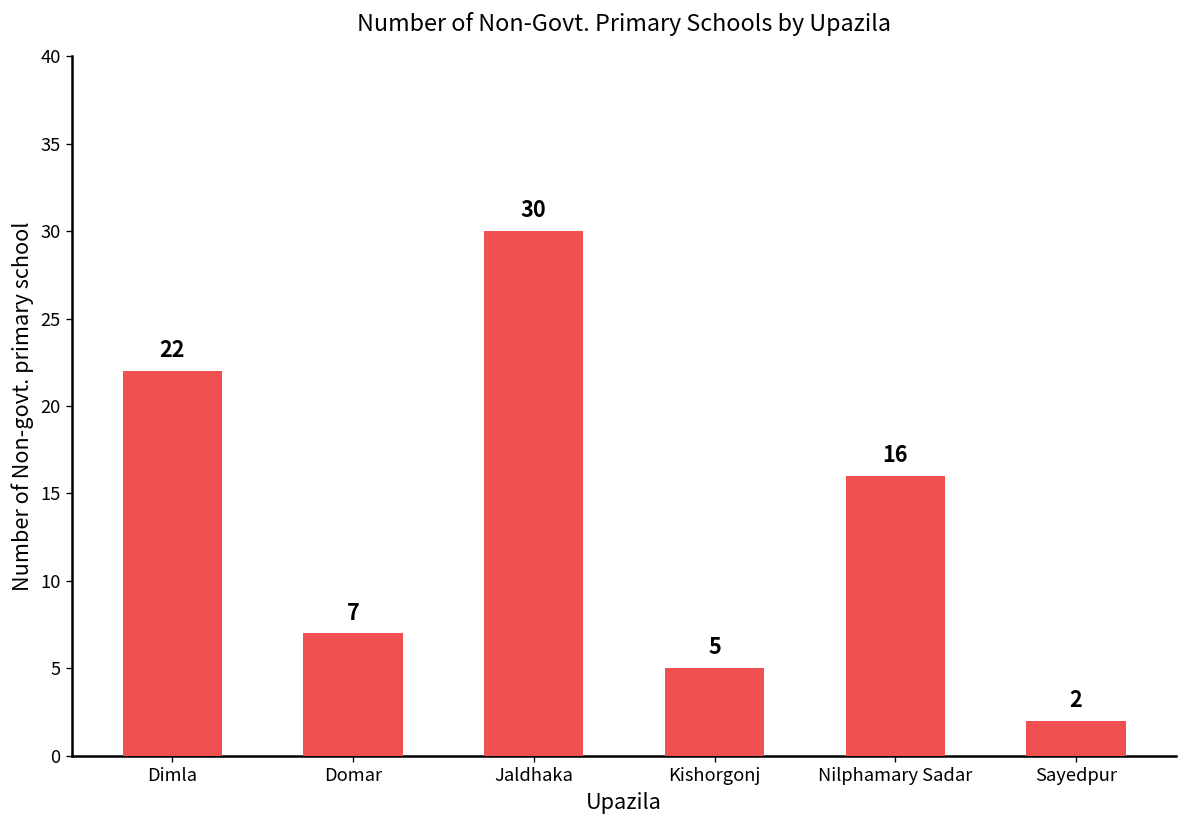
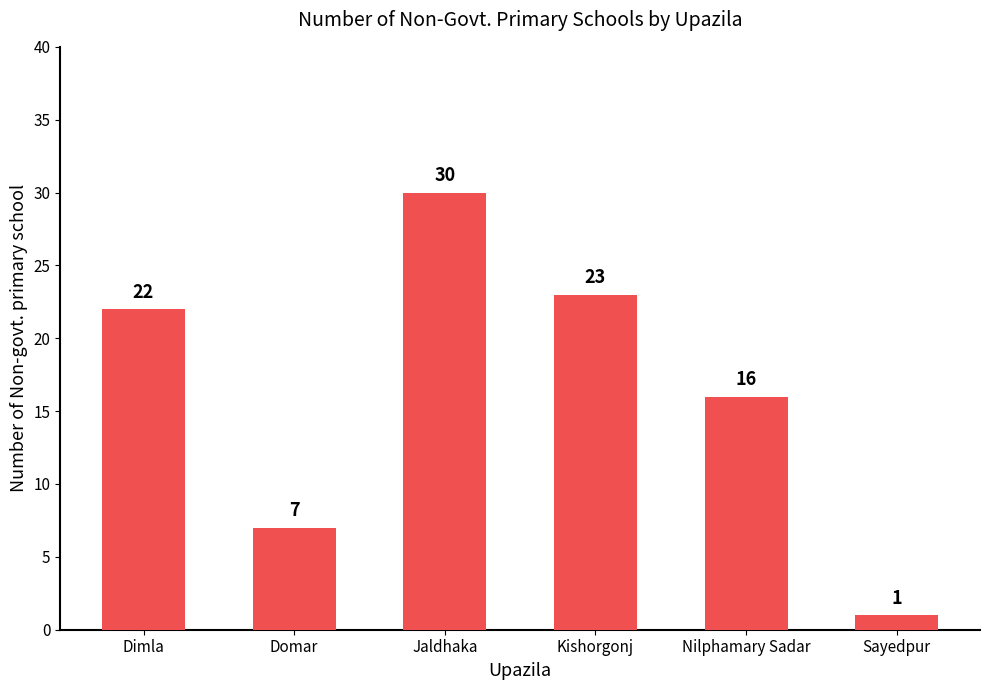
  {
    "Dimla": 22,
    "Domar": 7,
    "Jaldhaka": 30,
-   "Kishorgonj": 5,
+   "Kishorgonj": 23,
    "Nilphamary Sadar": 16,
-   "Sayedpur": 2
+   "Sayedpur": 1
  }
